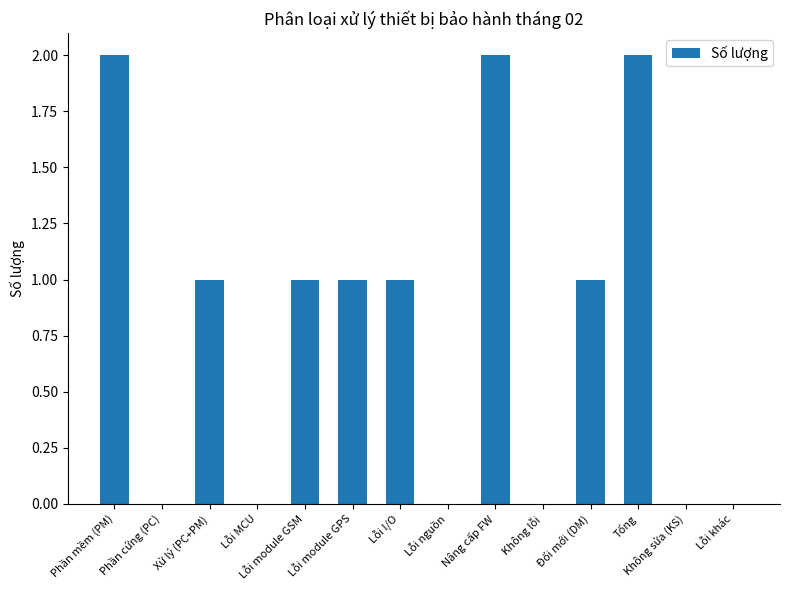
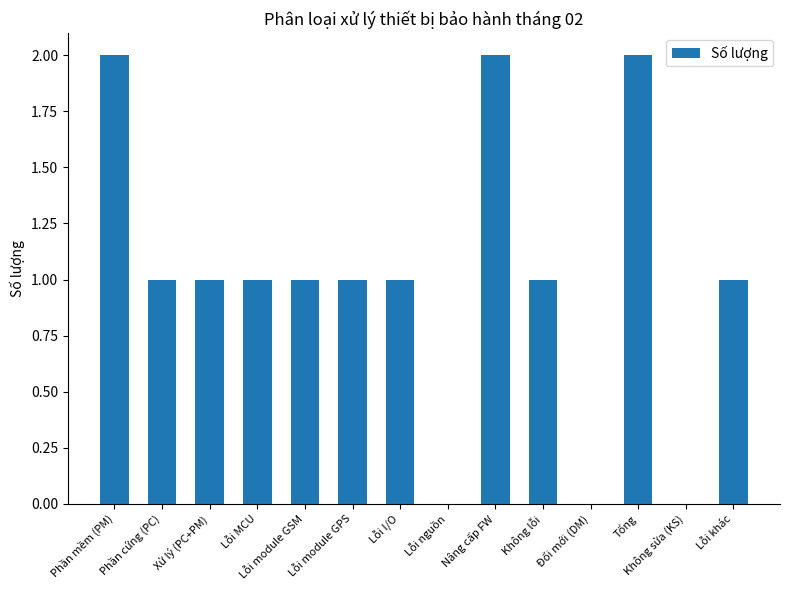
  {
    "Phần mềm (PM)": 2,
-   "Phần cứng (PC)": 0,
+   "Phần cứng (PC)": 1,
    "Xử lý (PC+PM)": 1,
-   "Lỗi MCU": 0,
+   "Lỗi MCU": 1,
    "Lỗi module GSM": 1,
    "Lỗi module GPS": 1,
    "Lỗi I/O": 1,
    "Lỗi nguồn": 0,
    "Nâng cấp FW": 2,
-   "Không lỗi": 0,
-   "Đổi mới (DM)": 1,
+   "Không lỗi": 1,
+   "Đổi mới (DM)": 0,
    "Tổng": 2,
    "Không sửa (KS)": 0,
-   "Lỗi khác": 0
+   "Lỗi khác": 1
  }
